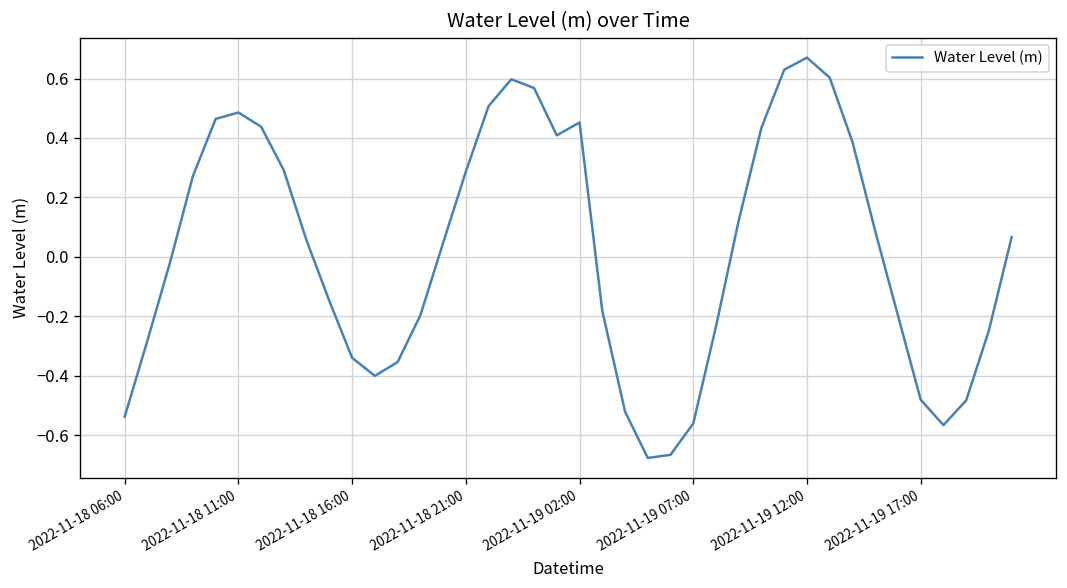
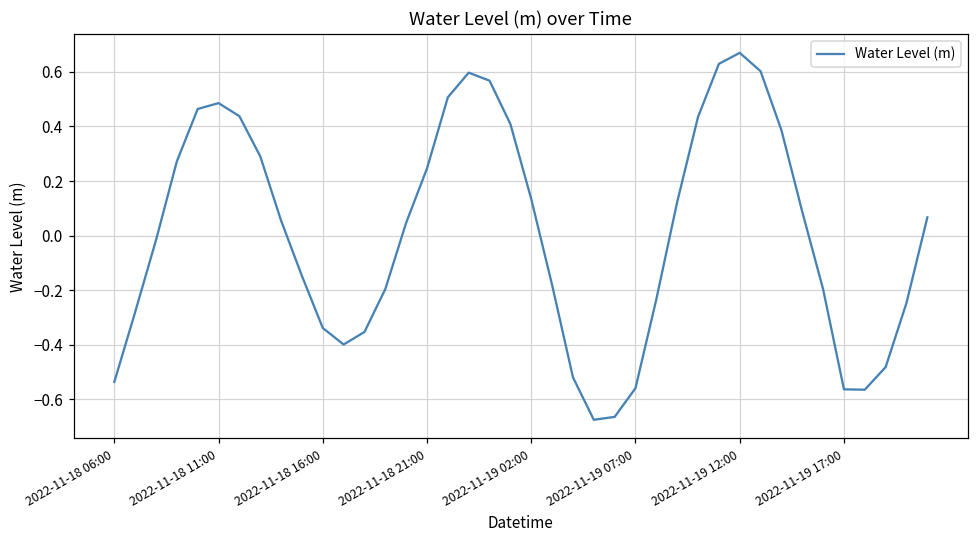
  {
    "2022-11-18 06:00": -0.54,
    "2022-11-18 11:00": 0.49,
    "2022-11-18 16:00": -0.34,
-   "2022-11-18 21:00": 0.29,
-   "2022-11-19 02:00": 0.45,
+   "2022-11-18 21:00": 0.25,
+   "2022-11-19 02:00": 0.13,
    "2022-11-19 07:00": -0.56,
    "2022-11-19 12:00": 0.67,
-   "2022-11-19 17:00": -0.48
+   "2022-11-19 17:00": -0.56
  }
